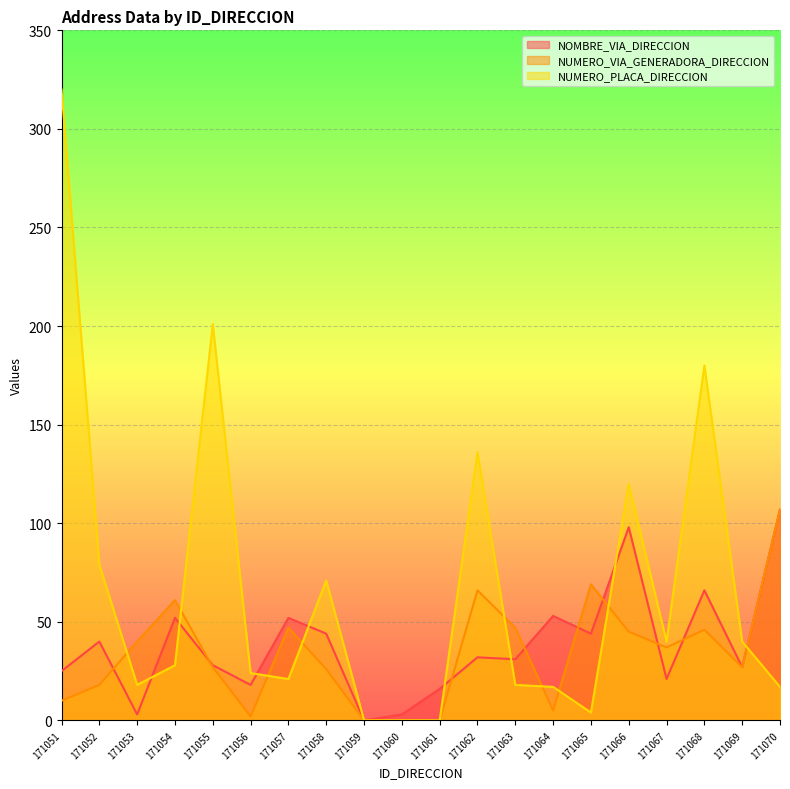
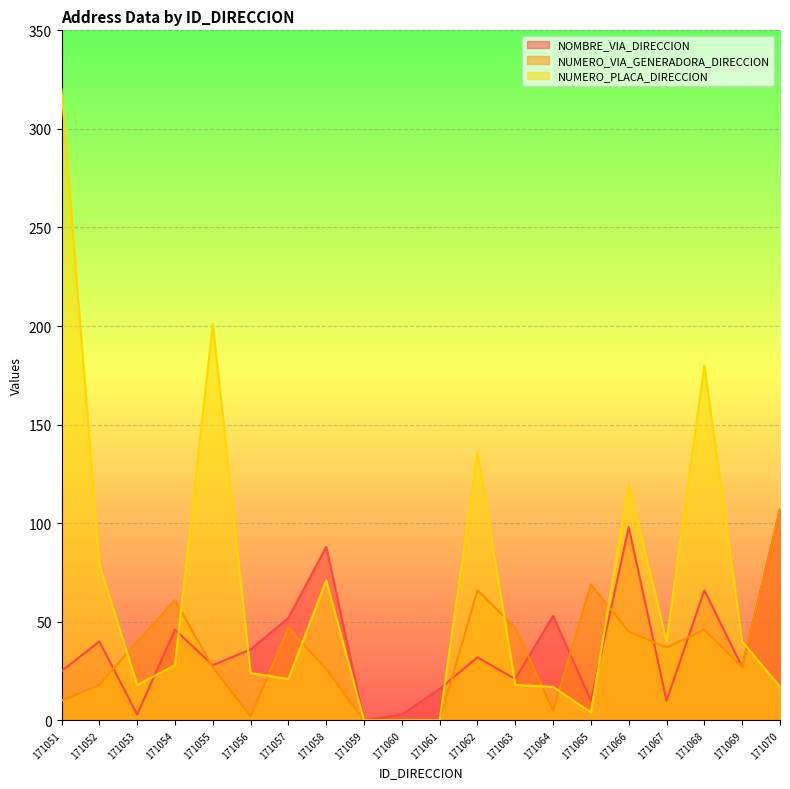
  {
    "NOMBRE_VIA_DIRECCION": {
      "171051": 25,
      "171052": 40,
      "171053": 3,
-     "171054": 52,
-     "171056": 18,
+     "171054": 46,
+     "171056": 36,
      "171057": 52,
-     "171058": 44,
+     "171058": 88,
      "171060": 3,
      "171061": 16,
      "171062": 32,
-     "171063": 31,
+     "171063": 21,
      "171064": 53,
-     "171065": 44,
+     "171065": 10,
      "171066": 98,
-     "171067": 21,
+     "171067": 10,
      "171068": 66
    }
  }
